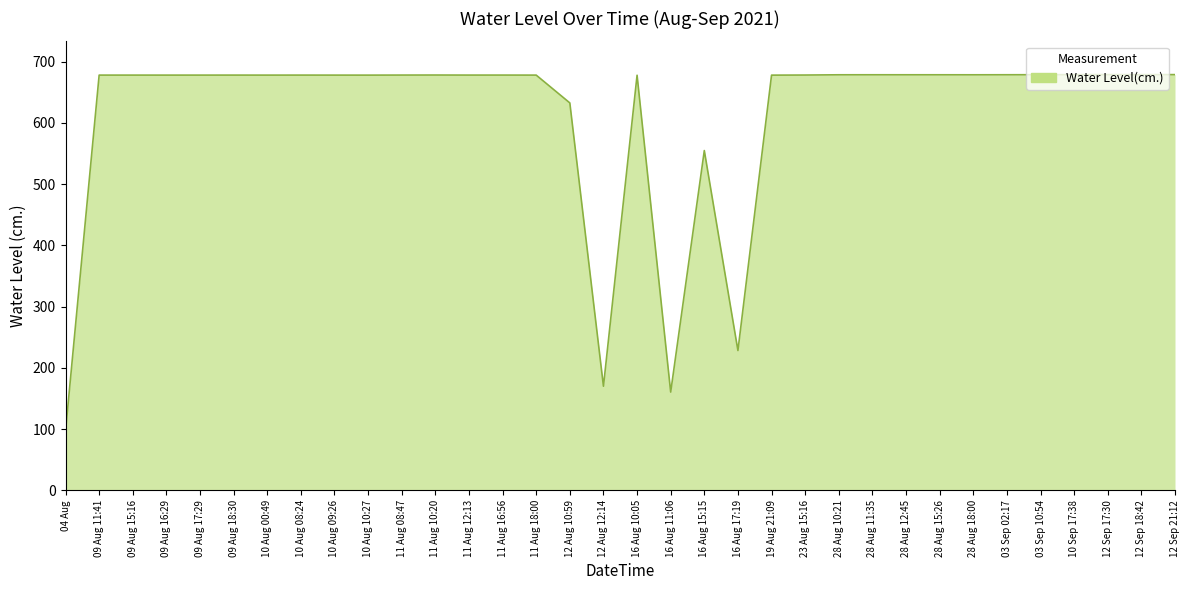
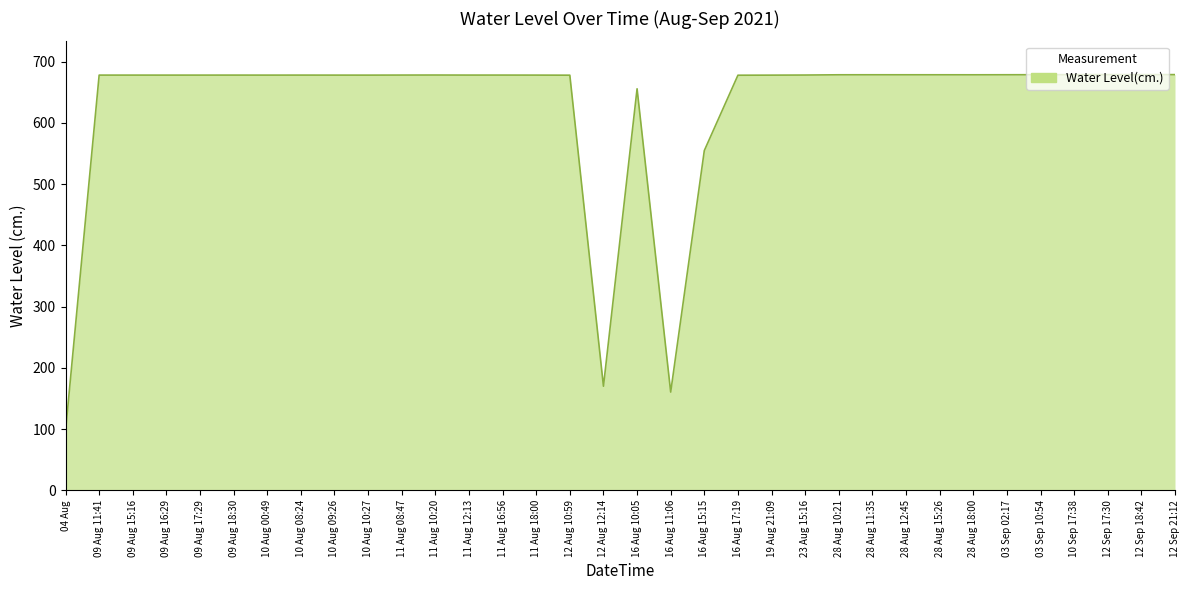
  {
    "04 Aug": 100,
    "09 Aug 11:41": 680,
    "09 Aug 15:16": 680,
    "09 Aug 16:29": 680,
    "09 Aug 17:29": 680,
    "09 Aug 18:30": 680,
    "10 Aug 00:49": 680,
    "10 Aug 08:24": 680,
    "10 Aug 09:26": 680,
    "10 Aug 10:27": 680,
    "11 Aug 08:47": 680,
    "11 Aug 10:20": 680,
    "11 Aug 12:13": 680,
    "11 Aug 16:56": 680,
    "11 Aug 18:00": 680,
-   "12 Aug 10:59": 630,
+   "12 Aug 10:59": 680,
    "12 Aug 12:14": 170,
-   "16 Aug 10:05": 680,
+   "16 Aug 10:05": 660,
    "16 Aug 11:06": 160,
    "16 Aug 15:15": 550,
-   "16 Aug 17:19": 230,
+   "16 Aug 17:19": 680,
    "19 Aug 21:09": 680,
    "23 Aug 15:16": 680,
    "28 Aug 10:21": 680,
    "28 Aug 11:35": 680,
    "28 Aug 12:45": 680,
    "28 Aug 15:26": 680,
    "28 Aug 18:00": 680,
    "03 Sep 02:17": 680,
    "12 Sep 21:12": 680
  }
